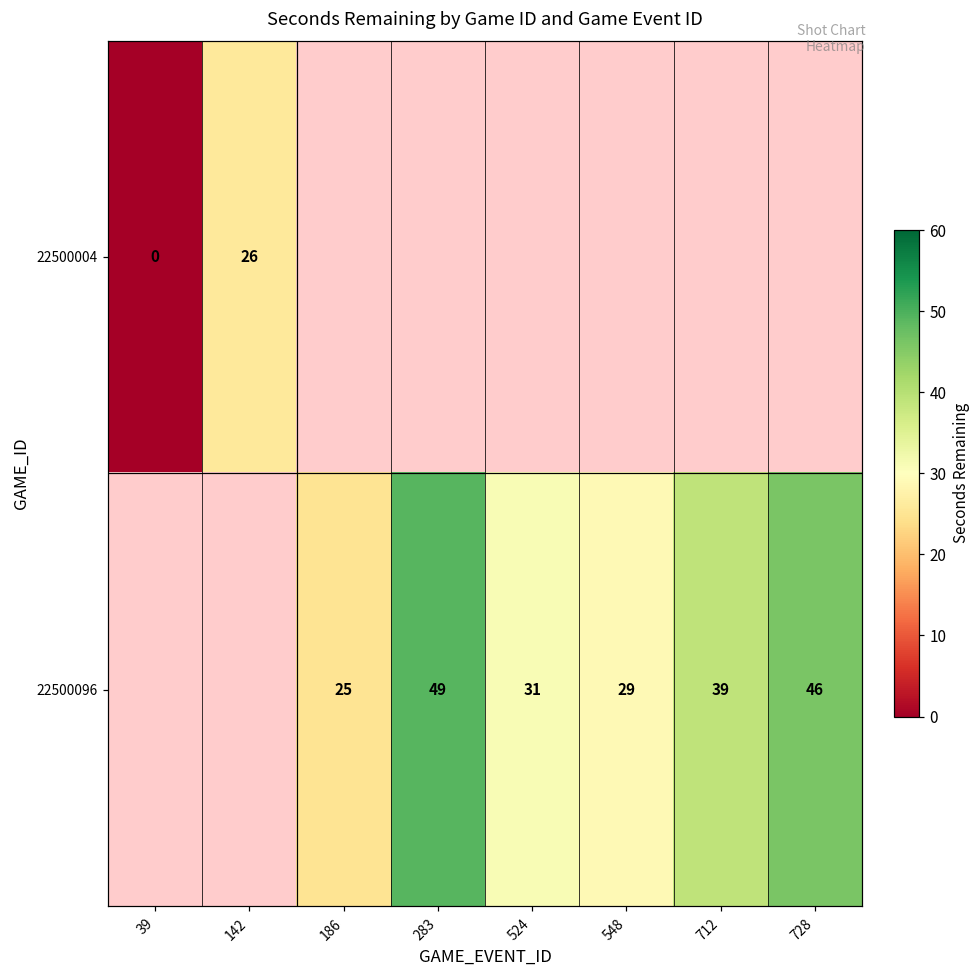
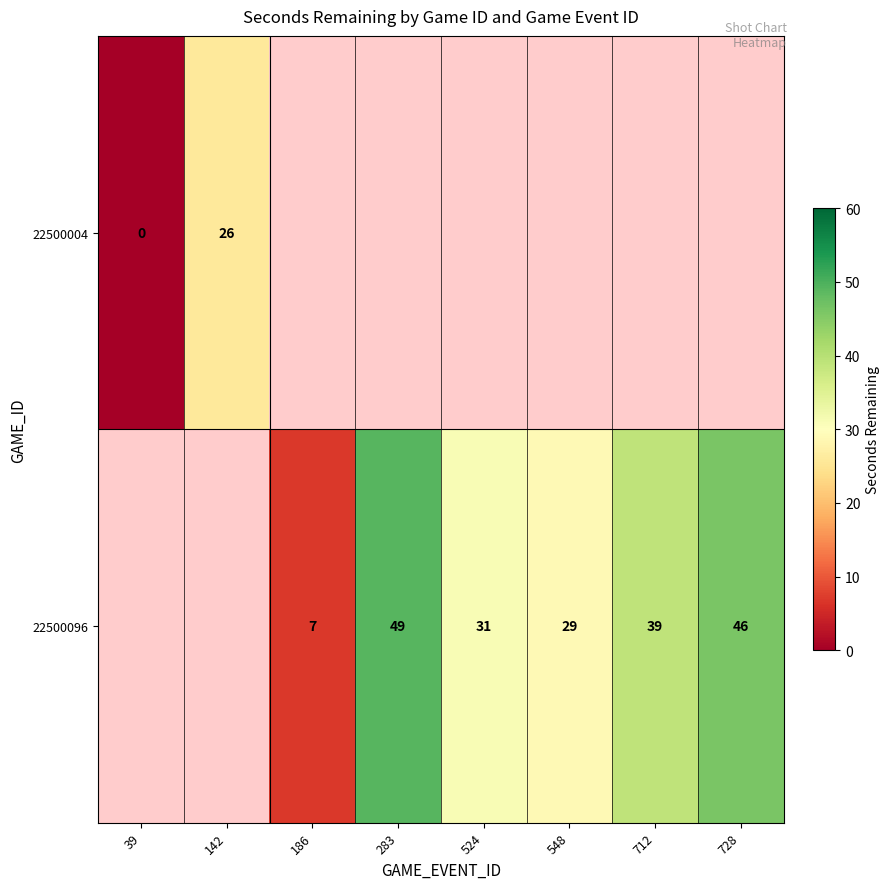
  {
    "22500004": {
      "39": 0,
      "142": 26
    },
    "22500096": {
-     "186": 25,
+     "186": 7,
      "283": 49,
      "524": 31,
      "548": 29,
      "712": 39,
      "728": 46
    }
  }
